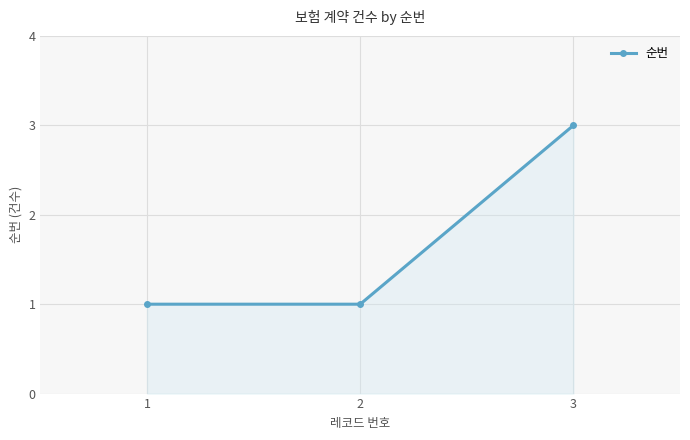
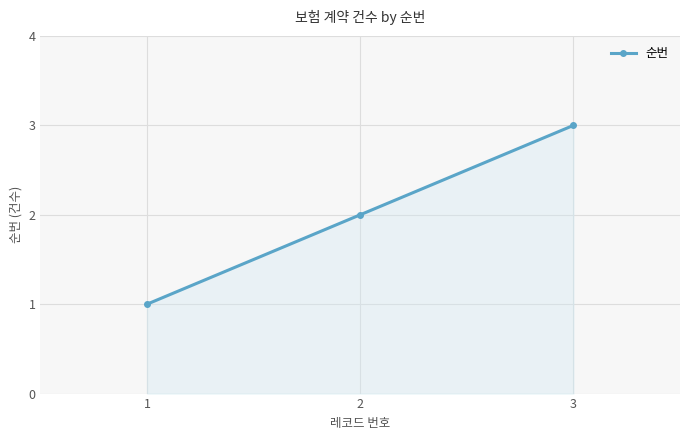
  {
    "1": 1,
-   "2": 1,
+   "2": 2,
    "3": 3
  }
